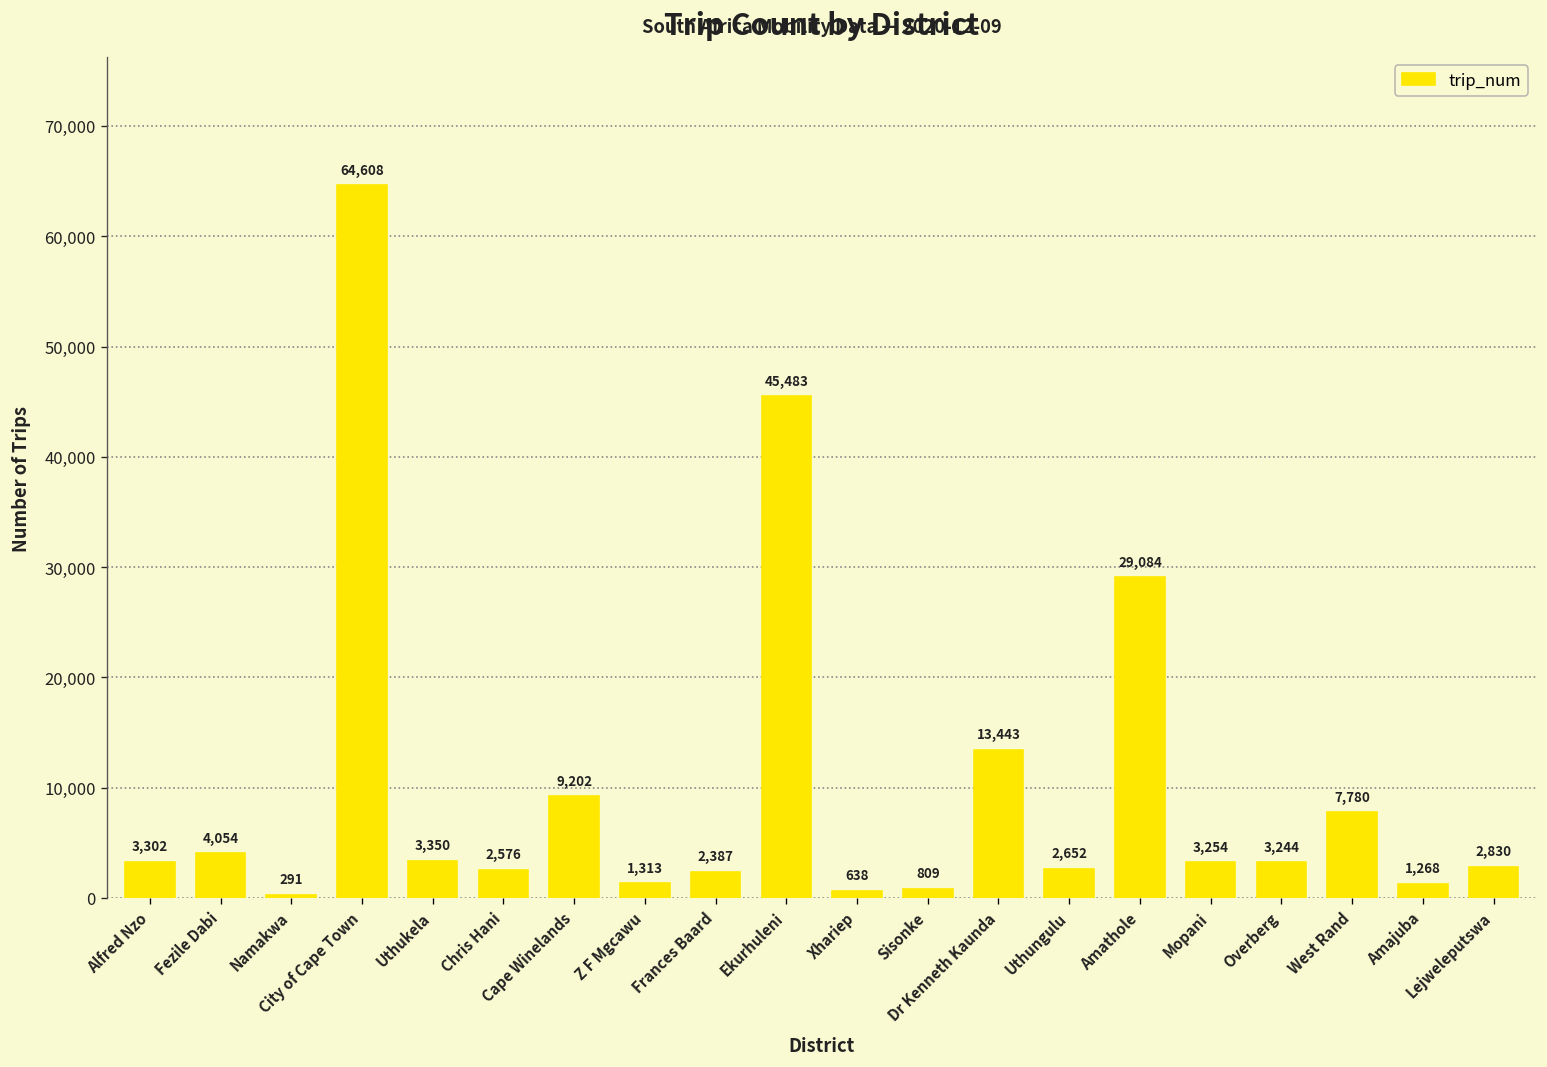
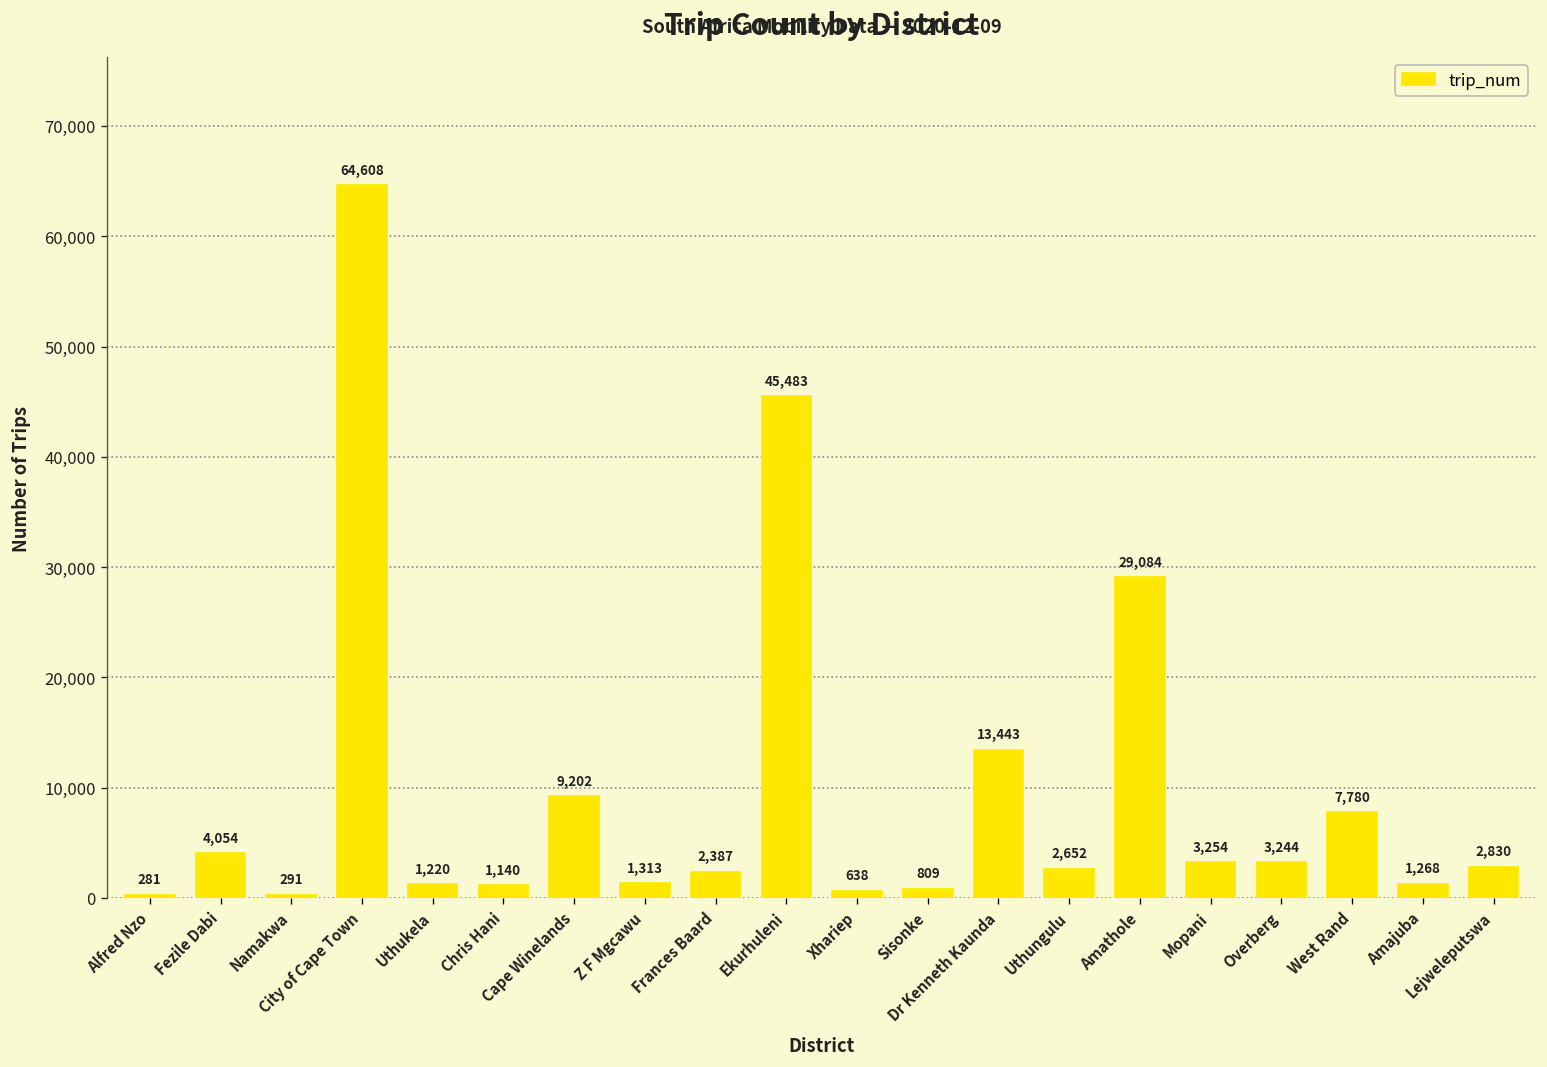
  {
-   "Alfred Nzo": "3,302",
+   "Alfred Nzo": "281",
    "Fezile Dabi": "4,054",
    "Namakwa": "291",
    "City of Cape Town": "64,608",
-   "Uthukela": "3,350",
-   "Chris Hani": "2,576",
+   "Uthukela": "1,220",
+   "Chris Hani": "1,140",
    "Cape Winelands": "9,202",
    "Z F Mgcawu": "1,313",
    "Frances Baard": "2,387",
    "Ekurhuleni": "45,483",
    "Xhariep": "638",
    "Sisonke": "809",
    "Dr Kenneth Kaunda": "13,443",
    "Uthungulu": "2,652",
    "Amathole": "29,084",
    "Mopani": "3,254",
    "Overberg": "3,244",
    "West Rand": "7,780",
    "Amajuba": "1,268",
    "Lejweleputswa": "2,830"
  }
